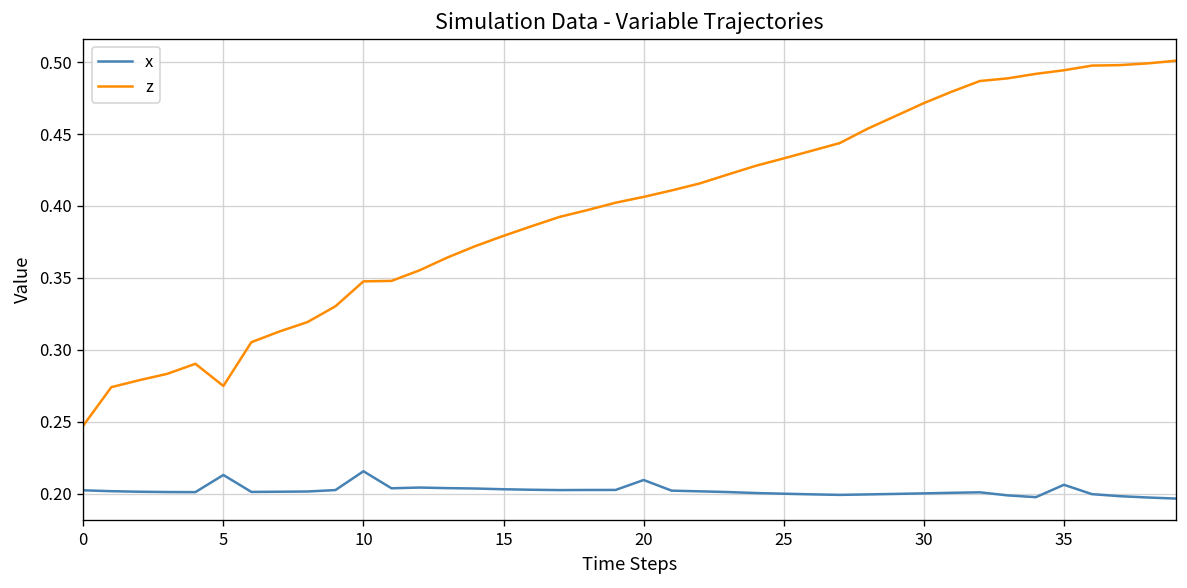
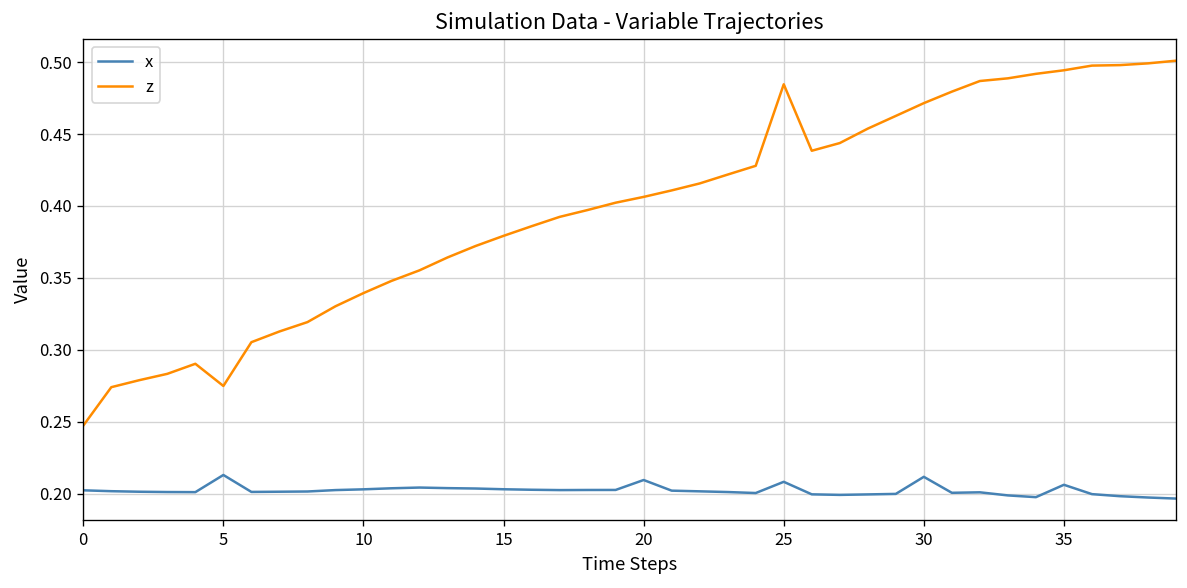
  {
    "x": {
      "0": 0.202,
      "5": 0.213,
-     "10": 0.216,
+     "10": 0.203,
      "15": 0.203,
      "20": 0.210,
-     "25": 0.200,
-     "30": 0.200,
+     "25": 0.208,
+     "30": 0.212,
      "35": 0.206
    },
    "z": {
      "0": 0.247,
      "5": 0.275,
-     "10": 0.348,
+     "10": 0.339,
      "15": 0.379,
      "20": 0.406,
-     "25": 0.433,
+     "25": 0.485,
      "30": 0.471,
      "35": 0.494
    }
  }
